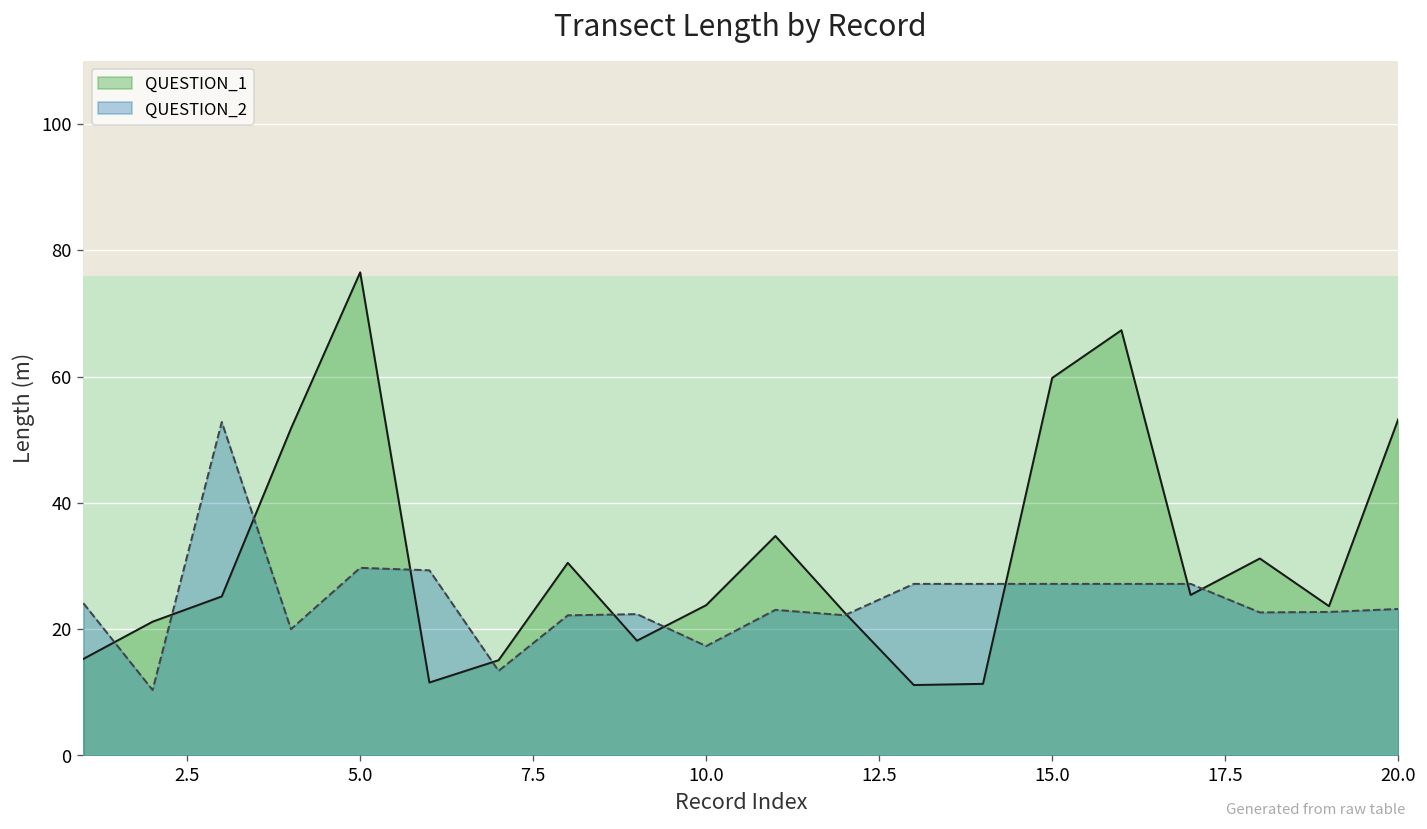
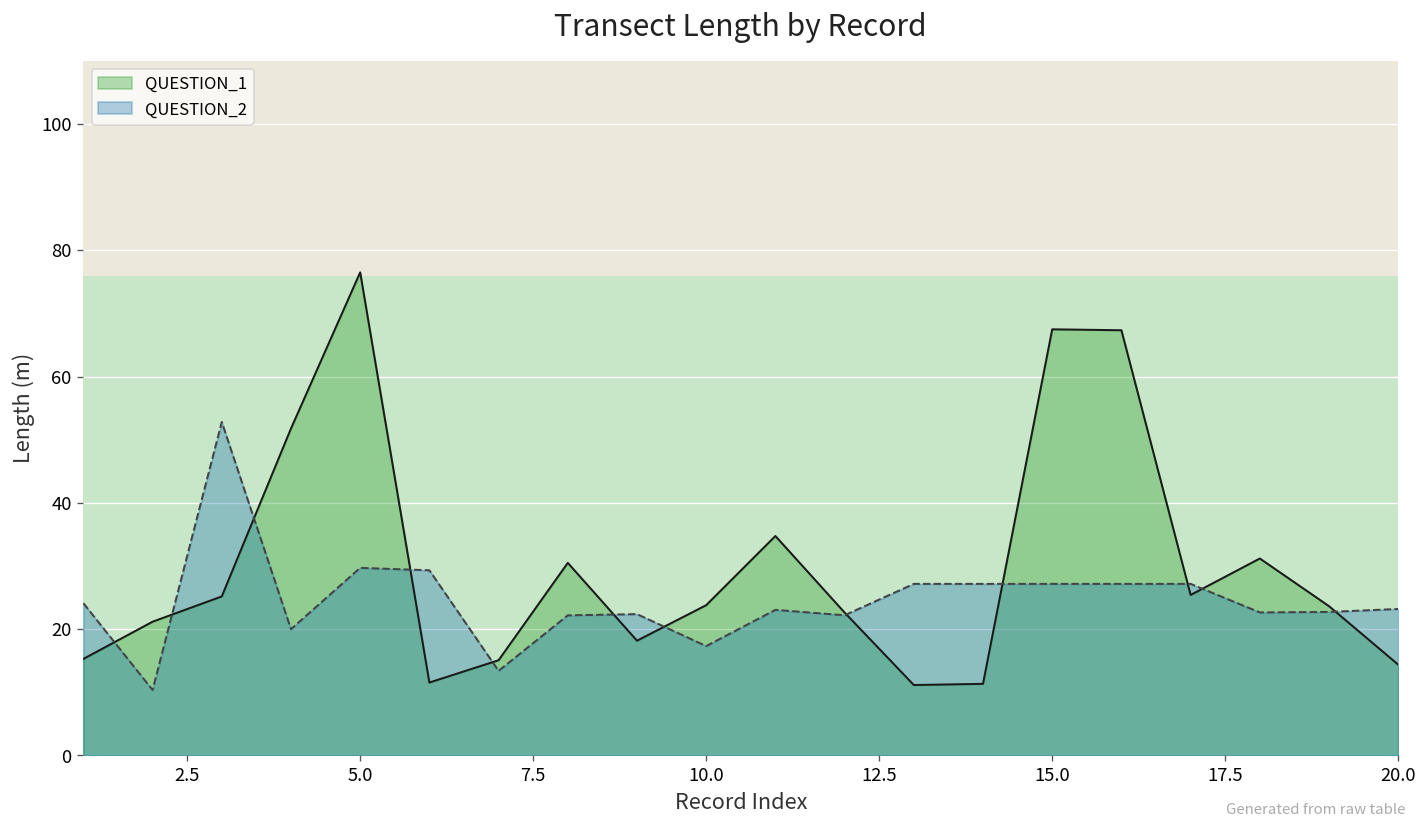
  {
    "QUESTION_1": {
      "5.0": 77,
      "10.0": 24,
-     "15.0": 60,
-     "20.0": 53
+     "15.0": 67,
+     "20.0": 14
    },
    "QUESTION_2": {
      "5.0": 30,
      "10.0": 17,
      "15.0": 27,
      "20.0": 23
    }
  }
